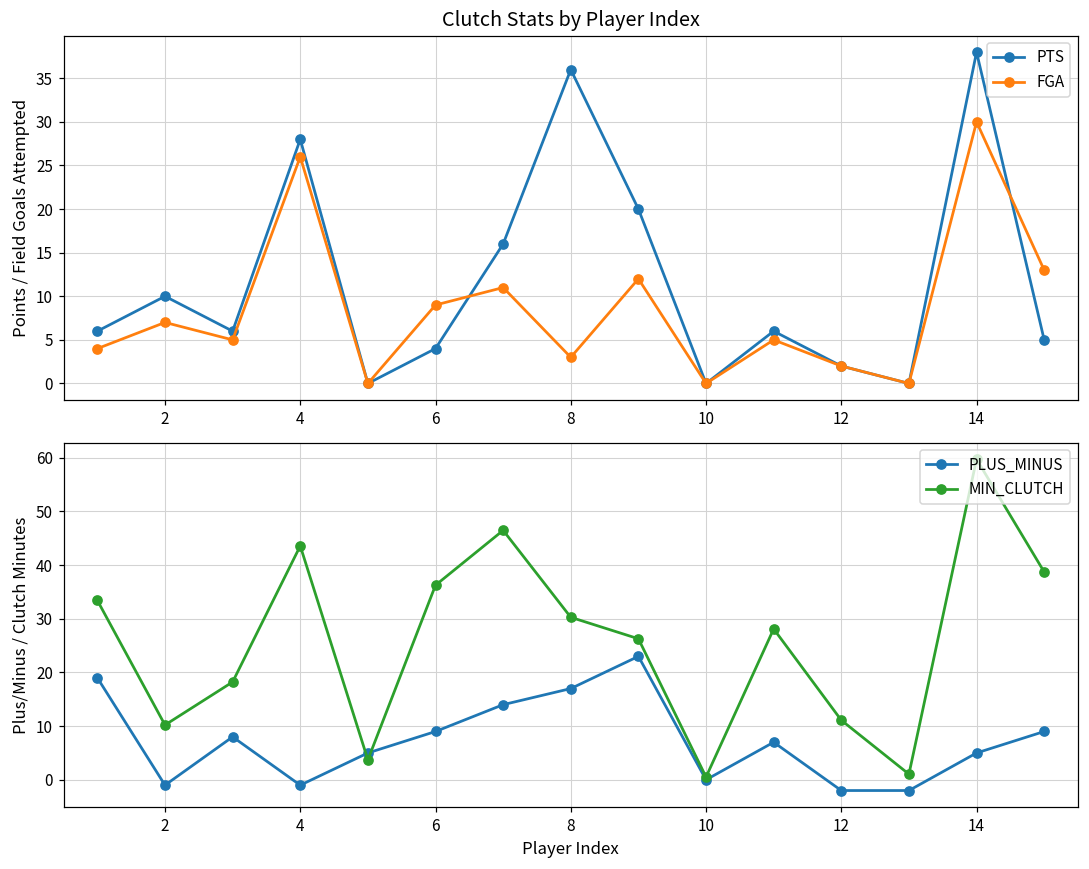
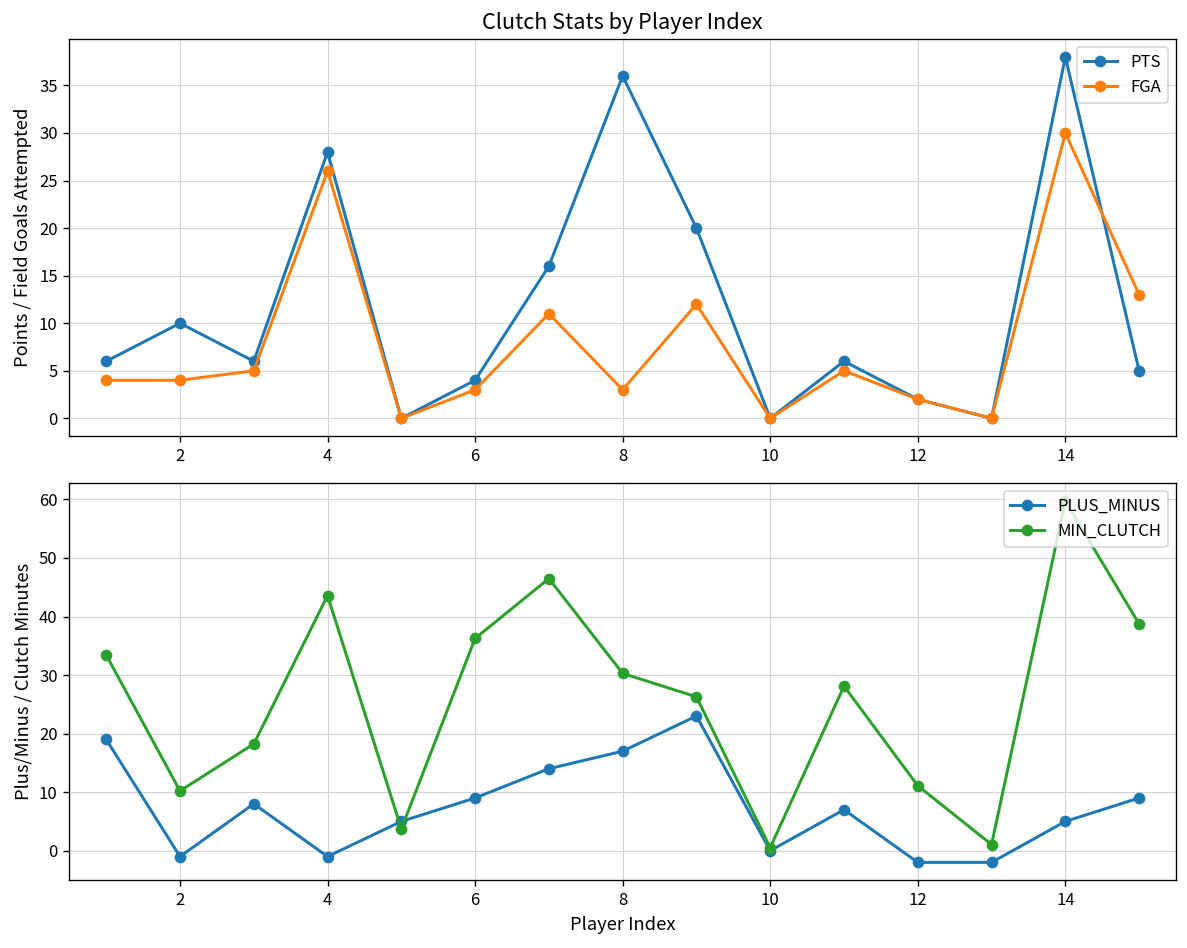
  {
    "Clutch Stats by Player Index": {
      "PTS": {
        "2": 10,
        "4": 28,
        "6": 4,
        "8": 36,
        "14": 38
      },
      "FGA": {
-       "2": 7,
+       "2": 4,
        "4": 26,
-       "6": 9,
+       "6": 3,
        "8": 3,
        "14": 30
      }
    }
  }
